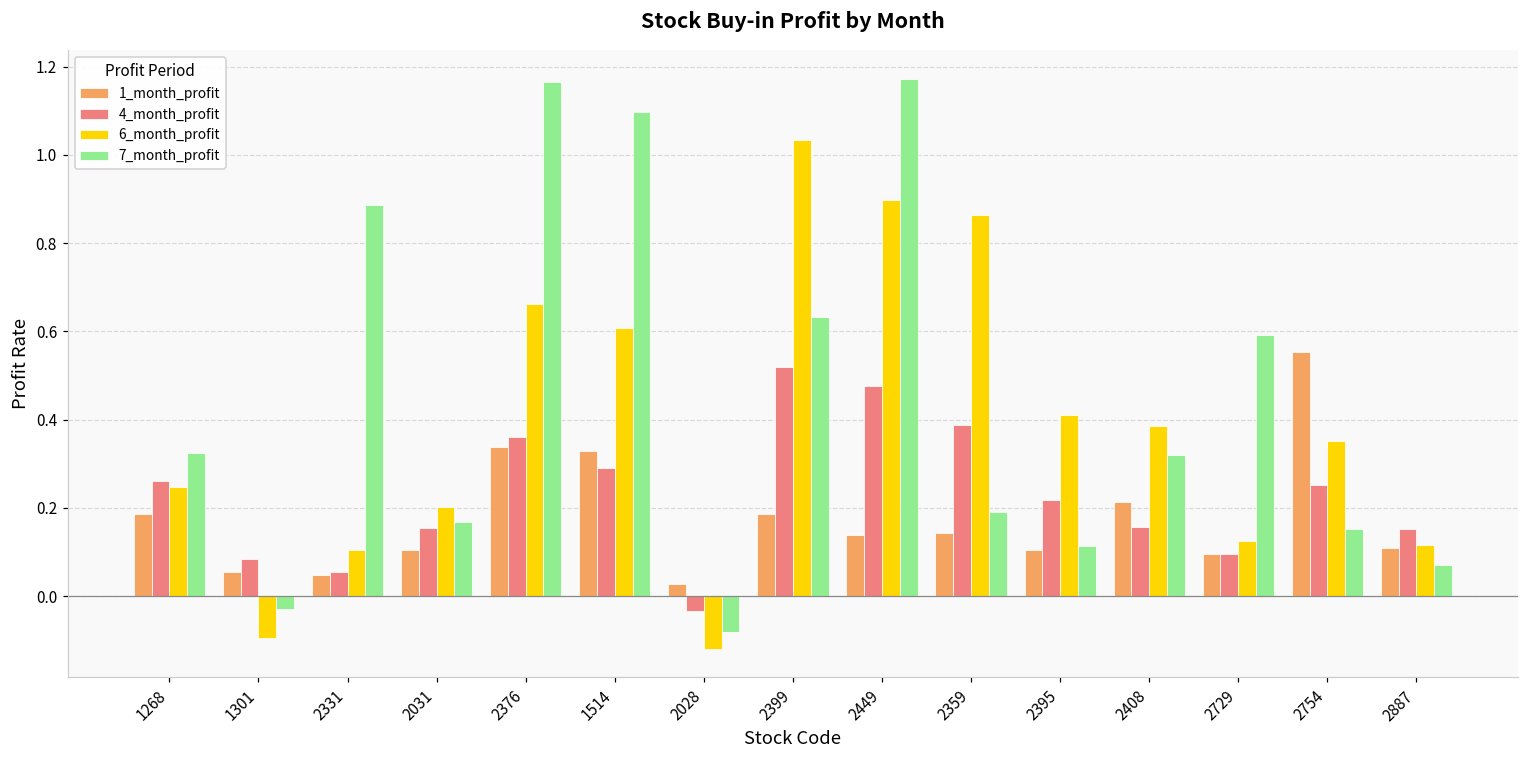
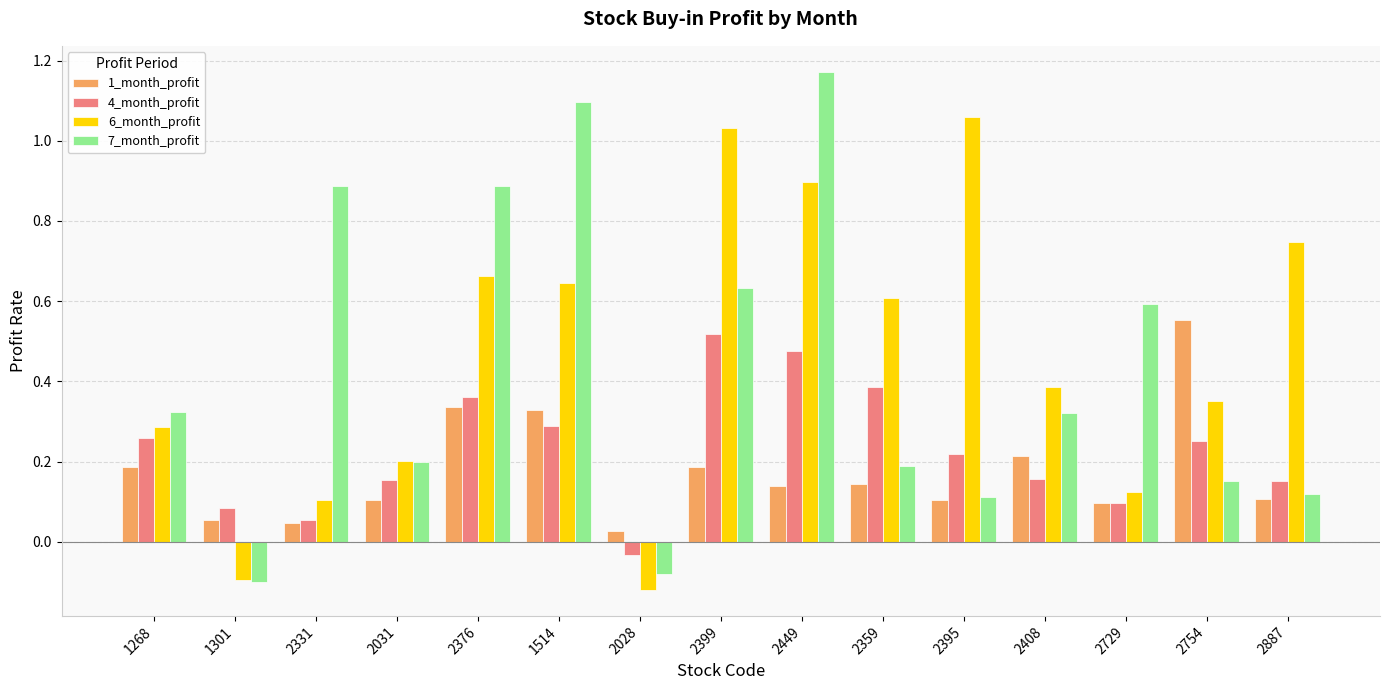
  {
    "6_month_profit": {
-     "1268": 0.25,
+     "1268": 0.29,
      "1301": -0.09,
      "2331": 0.11,
      "2031": 0.20,
      "2376": 0.66,
-     "1514": 0.61,
+     "1514": 0.65,
      "2028": -0.12,
      "2399": 1.03,
      "2449": 0.90,
-     "2359": 0.86,
-     "2395": 0.41,
+     "2359": 0.61,
+     "2395": 1.06,
      "2408": 0.39,
      "2729": 0.13,
      "2754": 0.35,
-     "2887": 0.12
+     "2887": 0.75
    },
    "7_month_profit": {
      "1268": 0.32,
-     "1301": -0.03,
+     "1301": -0.10,
      "2331": 0.89,
-     "2031": 0.17,
-     "2376": 1.16,
+     "2031": 0.20,
+     "2376": 0.89,
      "1514": 1.10,
      "2028": -0.08,
      "2399": 0.63,
      "2449": 1.17,
      "2359": 0.19,
      "2395": 0.11,
      "2408": 0.32,
      "2729": 0.59,
      "2754": 0.15,
-     "2887": 0.07
+     "2887": 0.12
    }
  }
